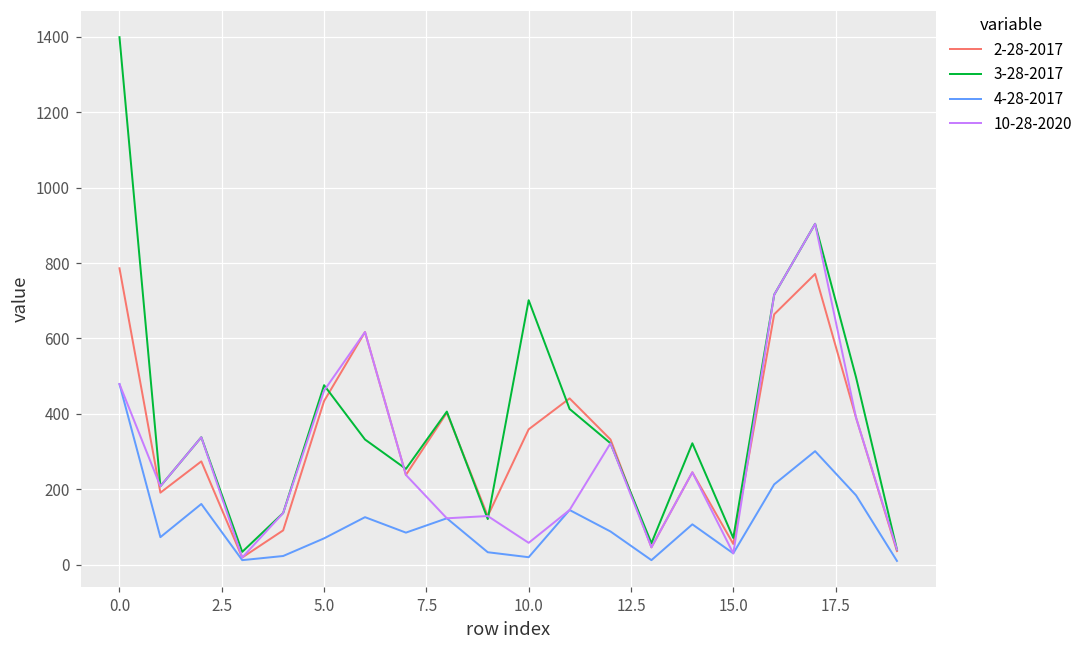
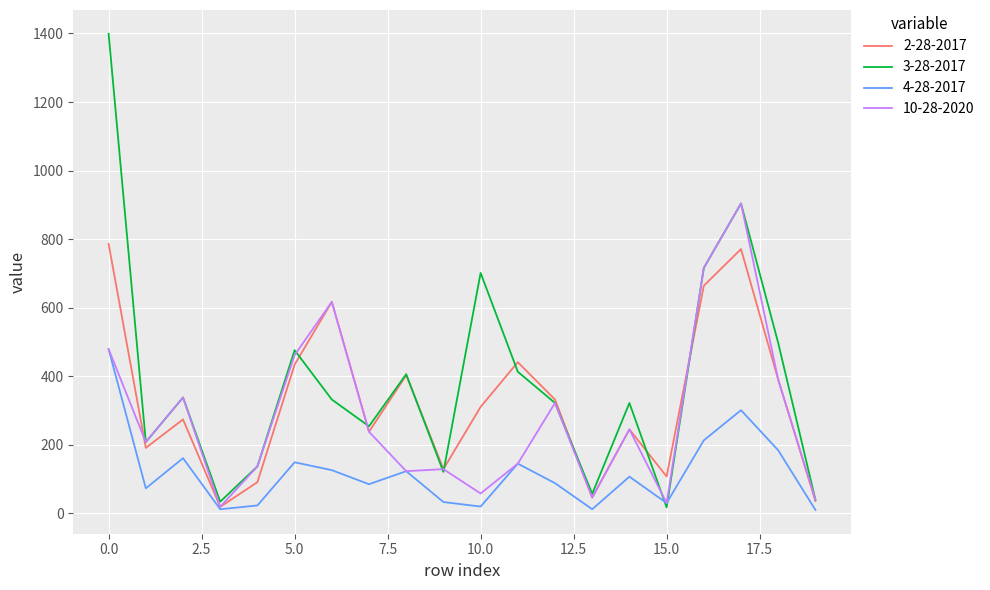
  {
    "2-28-2017": {
      "0.0": 790,
      "5.0": 430,
-     "10.0": 360,
-     "15.0": 60
+     "10.0": 310,
+     "15.0": 110
    },
    "3-28-2017": {
      "0.0": 1400,
      "5.0": 480,
      "10.0": 700,
-     "15.0": 70
+     "15.0": 20
    },
    "4-28-2017": {
-     "5.0": 70,
+     "5.0": 150,
      "10.0": 20
    },
    "10-28-2020": {
      "5.0": 460,
      "10.0": 60
    }
  }
